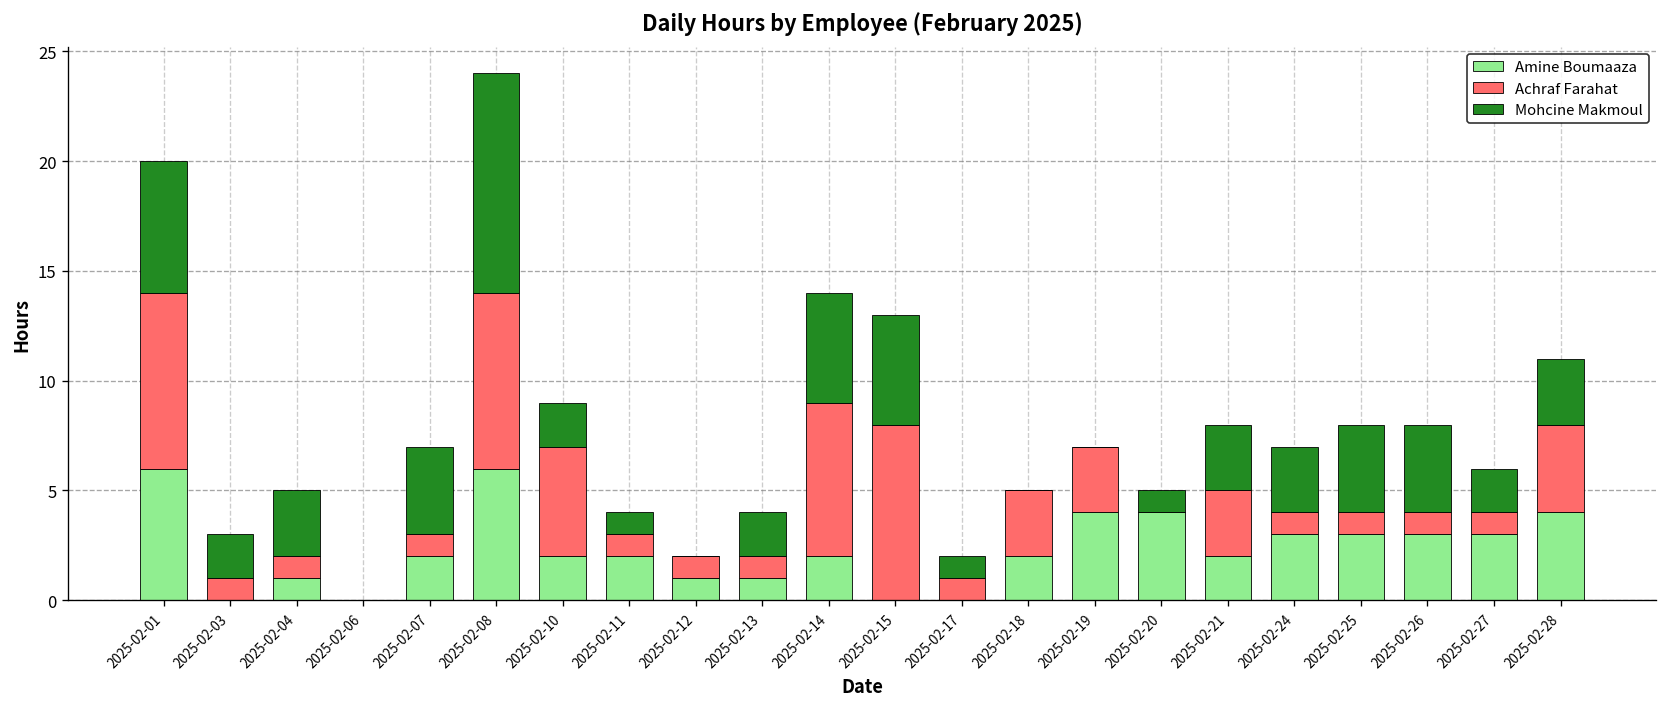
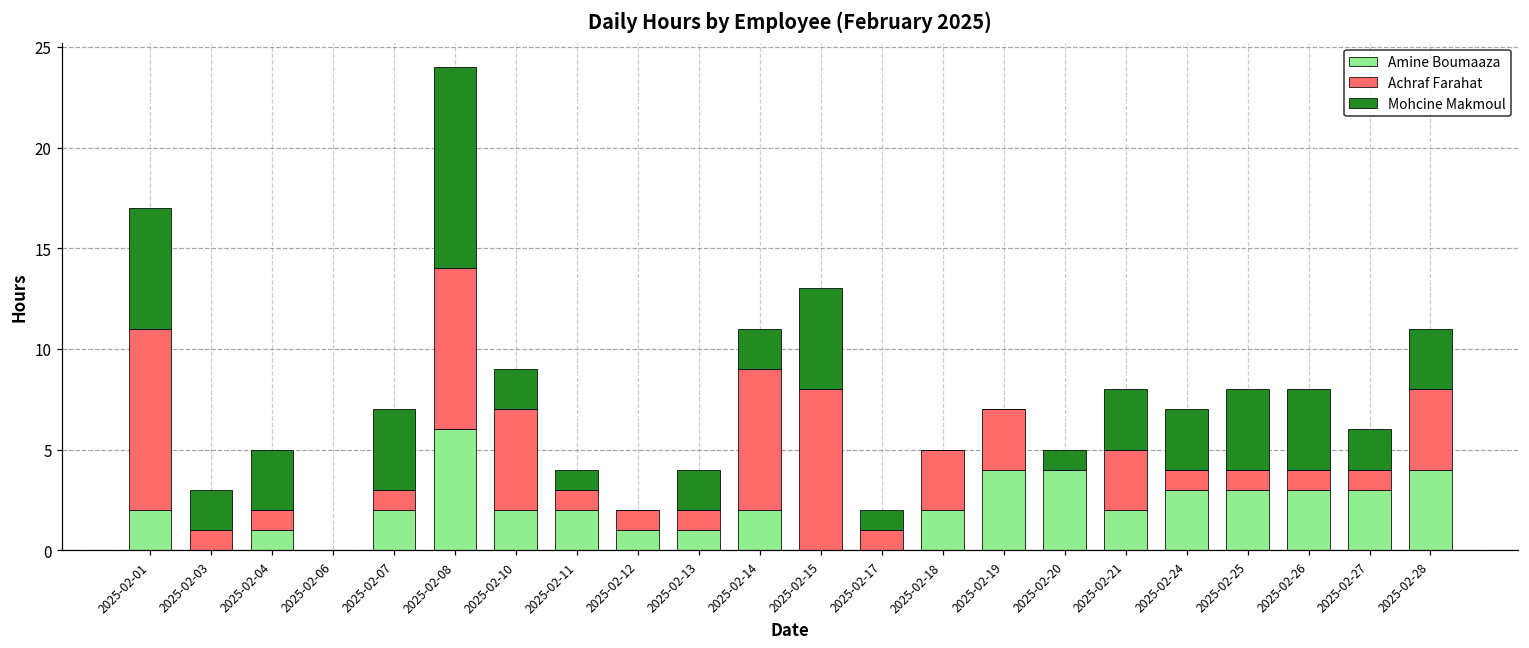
  {
    "Amine Boumaaza": {
-     "2025-02-01": 6,
+     "2025-02-01": 2,
      "2025-02-03": 0,
      "2025-02-04": 1,
      "2025-02-06": 0,
      "2025-02-07": 2,
      "2025-02-08": 6,
      "2025-02-10": 2,
      "2025-02-11": 2,
      "2025-02-12": 1,
      "2025-02-13": 1,
      "2025-02-14": 2,
      "2025-02-15": 0,
      "2025-02-17": 0,
      "2025-02-18": 2,
      "2025-02-19": 4,
      "2025-02-20": 4,
      "2025-02-21": 2,
      "2025-02-24": 3,
      "2025-02-25": 3,
      "2025-02-26": 3,
      "2025-02-27": 3,
      "2025-02-28": 4
    },
    "Achraf Farahat": {
-     "2025-02-01": 8,
+     "2025-02-01": 9,
      "2025-02-03": 1,
      "2025-02-04": 1,
      "2025-02-06": 0,
      "2025-02-07": 1,
      "2025-02-08": 8,
      "2025-02-10": 5,
      "2025-02-11": 1,
      "2025-02-12": 1,
      "2025-02-13": 1,
      "2025-02-14": 7,
      "2025-02-15": 8,
      "2025-02-17": 1,
      "2025-02-18": 3,
      "2025-02-19": 3,
      "2025-02-20": 0,
      "2025-02-21": 3,
      "2025-02-24": 1,
      "2025-02-25": 1,
      "2025-02-26": 1,
      "2025-02-27": 1,
      "2025-02-28": 4
    },
    "Mohcine Makmoul": {
      "2025-02-01": 6,
      "2025-02-03": 2,
      "2025-02-04": 3,
      "2025-02-06": 0,
      "2025-02-07": 4,
      "2025-02-08": 10,
      "2025-02-10": 2,
      "2025-02-11": 1,
      "2025-02-12": 0,
      "2025-02-13": 2,
-     "2025-02-14": 5,
+     "2025-02-14": 2,
      "2025-02-15": 5,
      "2025-02-17": 1,
      "2025-02-18": 0,
      "2025-02-19": 0,
      "2025-02-20": 1,
      "2025-02-21": 3,
      "2025-02-24": 3,
      "2025-02-25": 4,
      "2025-02-26": 4,
      "2025-02-27": 2,
      "2025-02-28": 3
    }
  }
